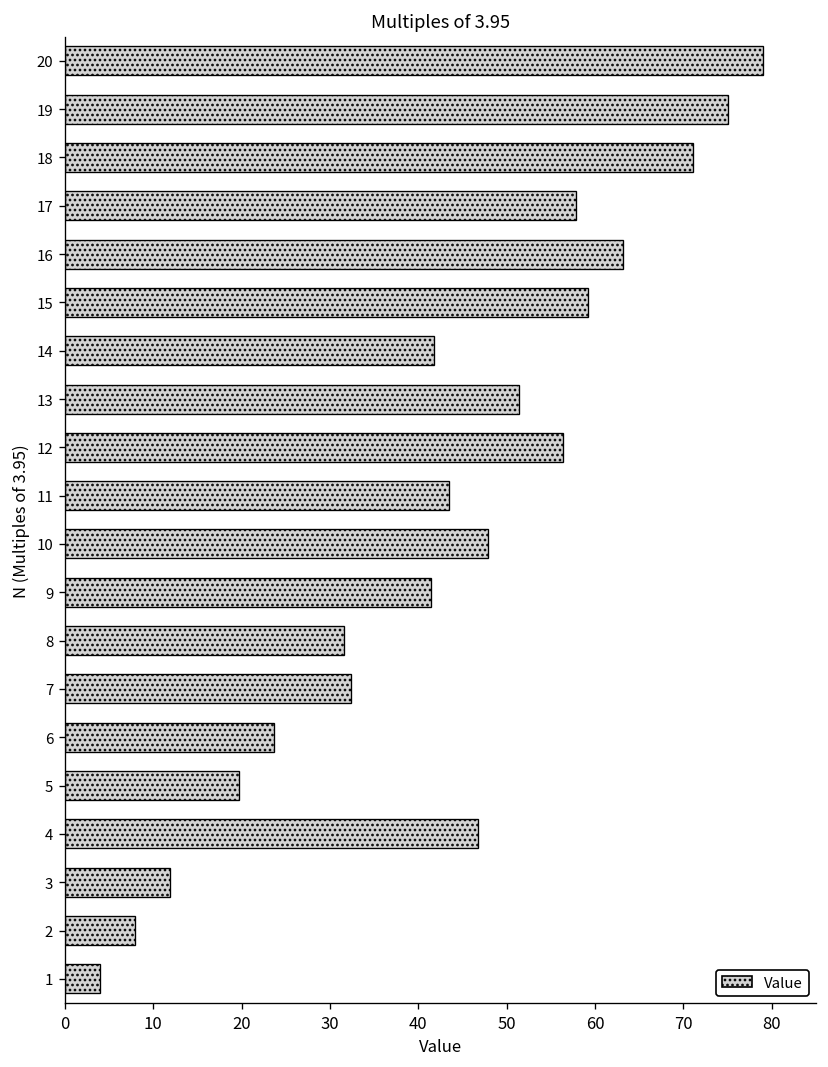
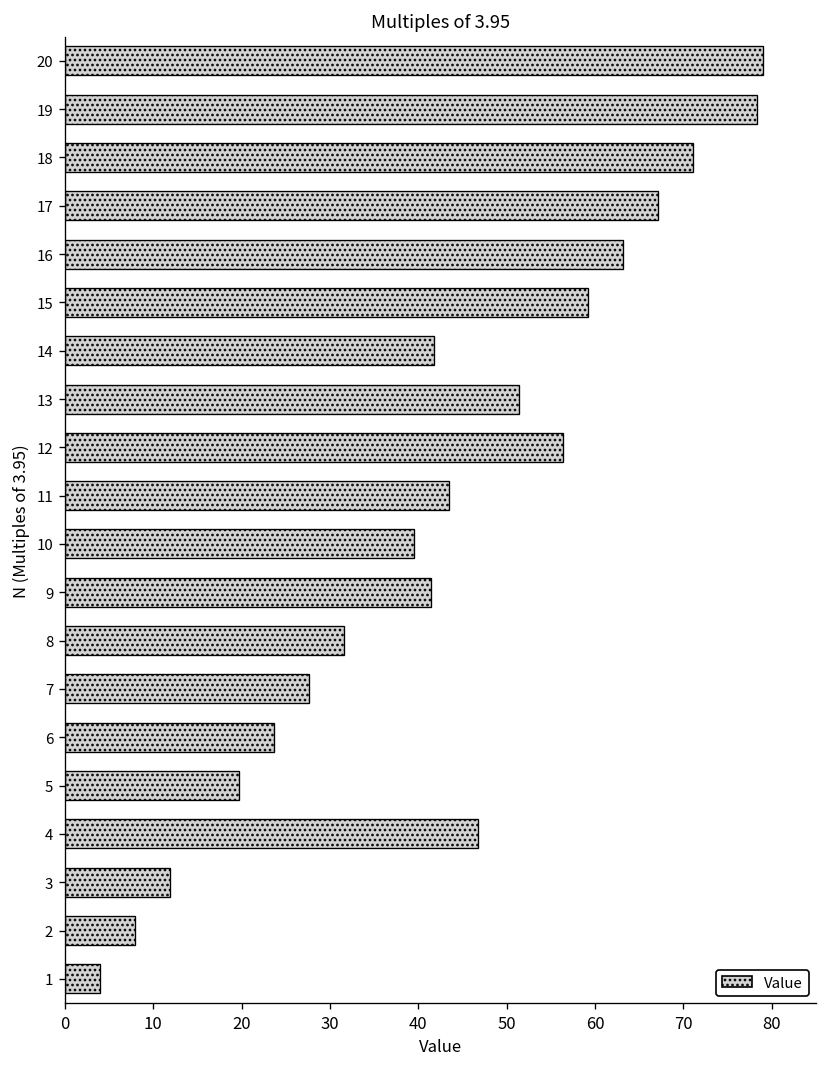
  {
    "20": 79,
-   "19": 75,
+   "19": 78,
    "18": 71,
-   "17": 58,
+   "17": 67,
    "16": 63,
    "15": 59,
    "14": 42,
    "13": 51,
    "12": 56,
    "11": 43,
-   "10": 48,
+   "10": 40,
    "9": 41,
    "8": 32,
-   "7": 32,
+   "7": 28,
    "6": 24,
    "5": 20,
    "4": 47,
    "3": 12,
    "2": 8,
    "1": 4
  }
